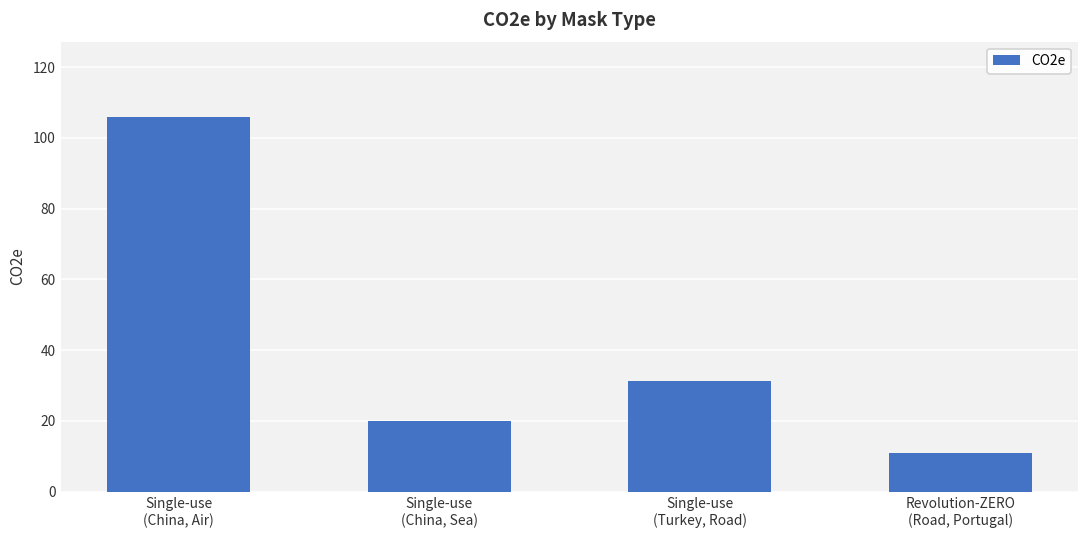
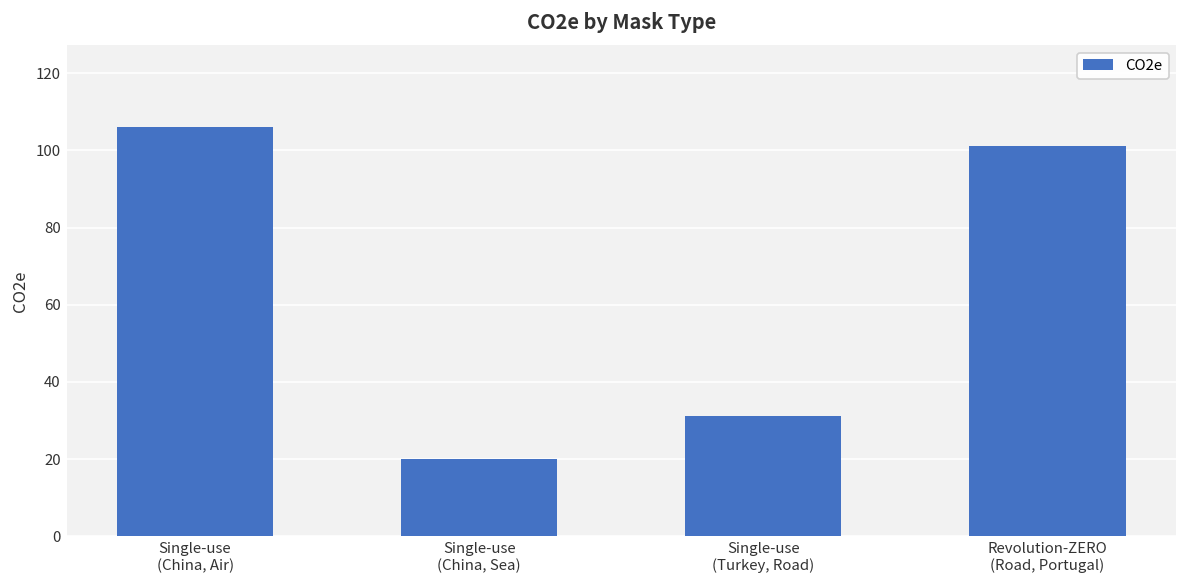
  {
    "Single-use (China, Air)": 106,
    "Single-use (China, Sea)": 20,
    "Single-use (Turkey, Road)": 31,
-   "Revolution-ZERO (Road, Portugal)": 11
+   "Revolution-ZERO (Road, Portugal)": 101
  }
